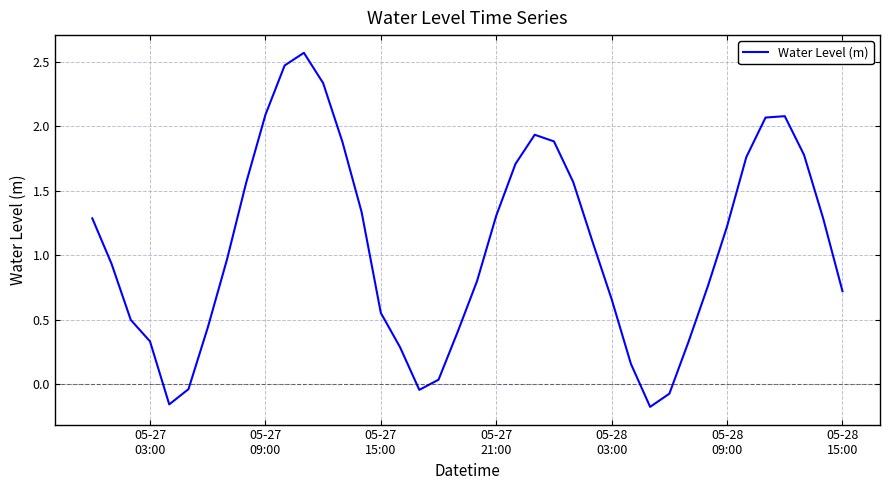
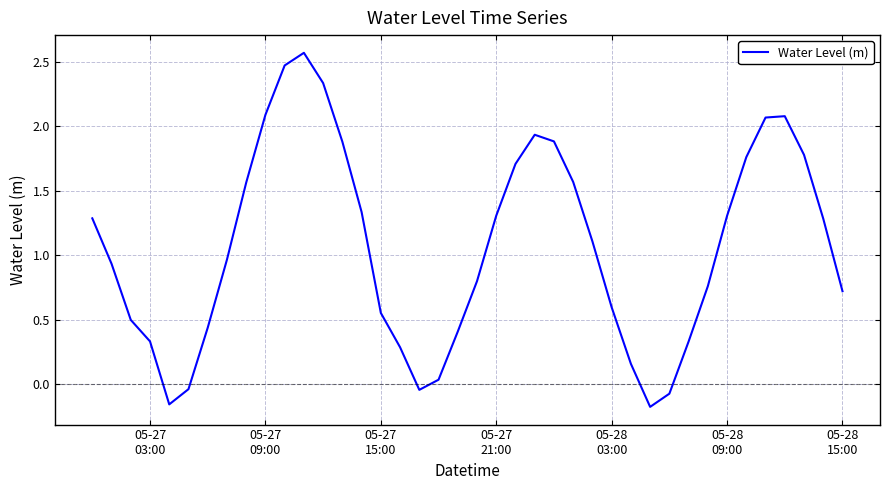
  {
    "05-27 03:00": 0.33,
    "05-27 09:00": 2.09,
    "05-27 15:00": 0.55,
    "05-27 21:00": 1.31,
-   "05-28 03:00": 0.66,
-   "05-28 09:00": 1.22,
+   "05-28 03:00": 0.60,
+   "05-28 09:00": 1.31,
    "05-28 15:00": 0.72
  }
